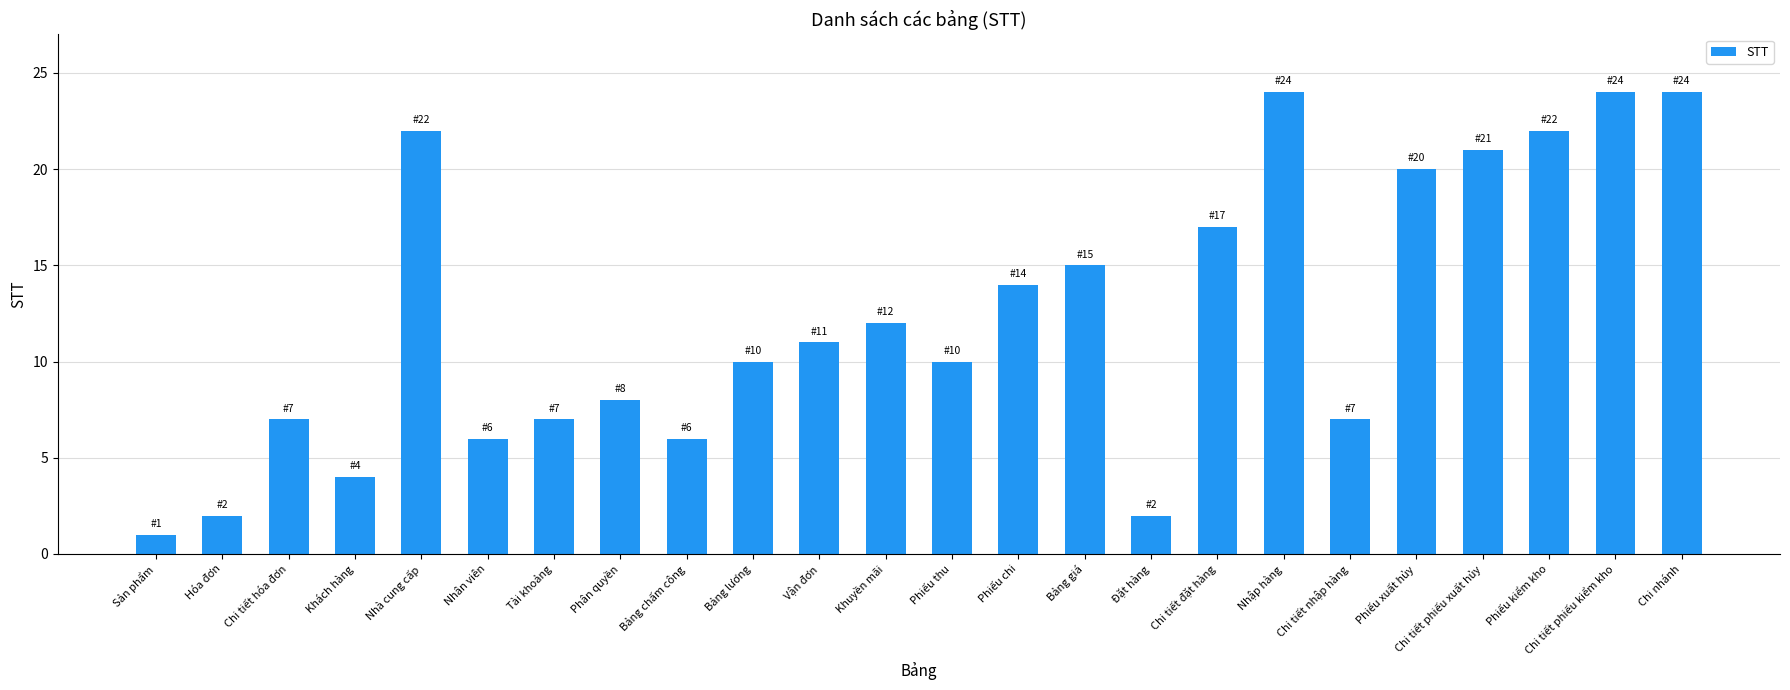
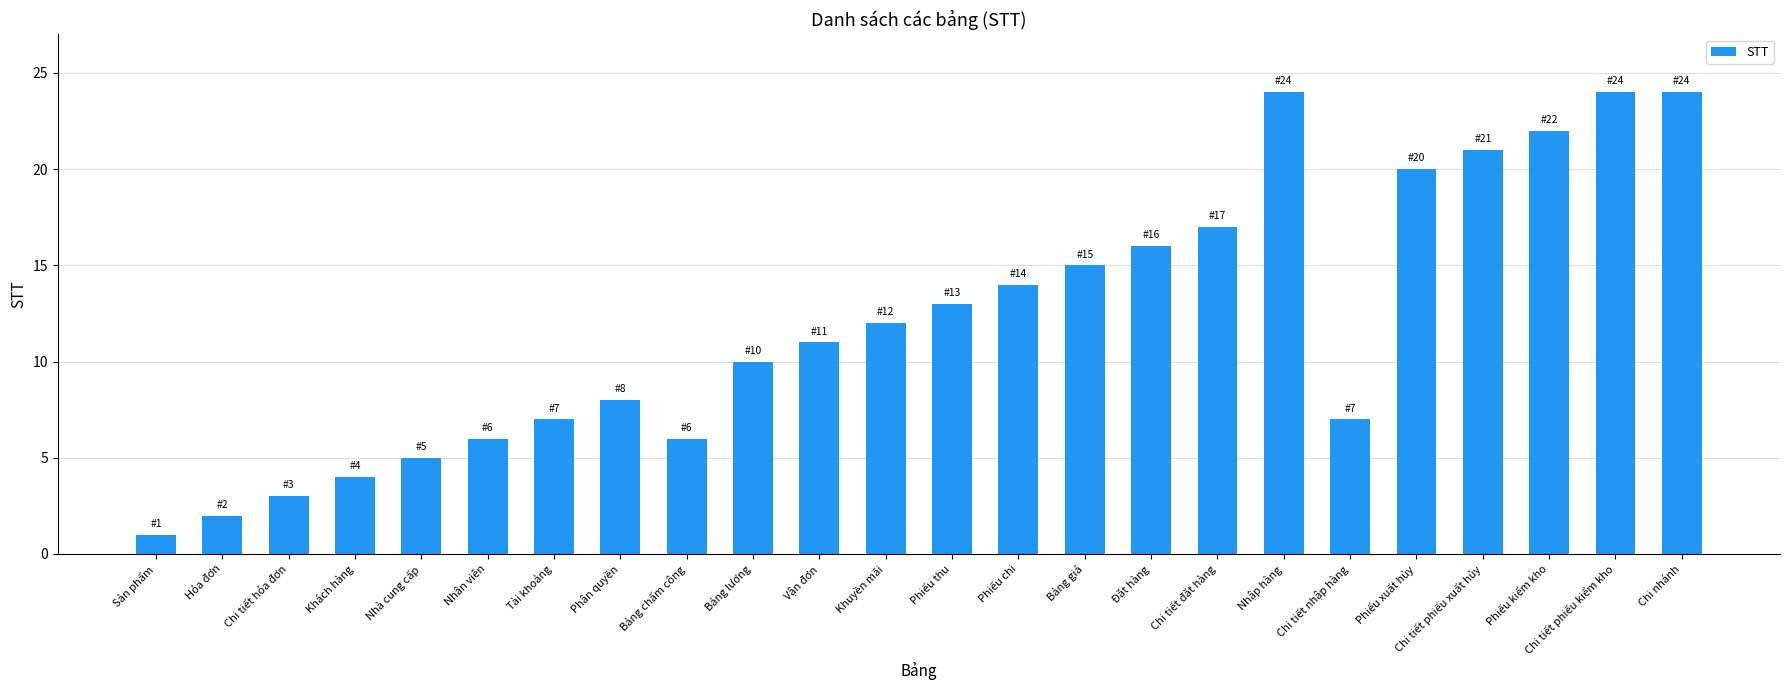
  {
    "Sản phẩm": 1,
    "Hóa đơn": 2,
-   "Chi tiết hóa đơn": 7,
+   "Chi tiết hóa đơn": 3,
    "Khách hàng": 4,
-   "Nhà cung cấp": 22,
+   "Nhà cung cấp": 5,
    "Nhân viên": 6,
    "Tài khoảng": 7,
    "Phân quyền": 8,
    "Bảng chấm công": 6,
    "Bảng lương": 10,
    "Vận đơn": 11,
    "Khuyền mãi": 12,
-   "Phiếu thu": 10,
+   "Phiếu thu": 13,
    "Phiếu chi": 14,
    "Bảng giá": 15,
-   "Đặt hàng": 2,
+   "Đặt hàng": 16,
    "Chi tiết đặt hàng": 17,
    "Nhập hàng": 24,
    "Chi tiết nhập hàng": 7,
    "Phiếu xuất hủy": 20,
    "Chi tiết phiếu xuất hủy": 21,
    "Phiếu kiểm kho": 22,
    "Chi tiết phiếu kiểm kho": 24,
    "Chi nhánh": 24
  }
